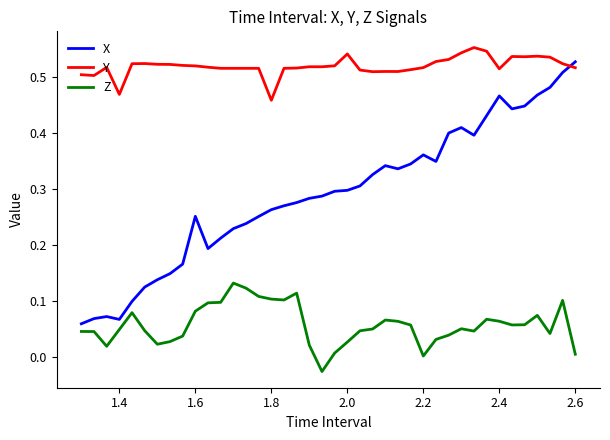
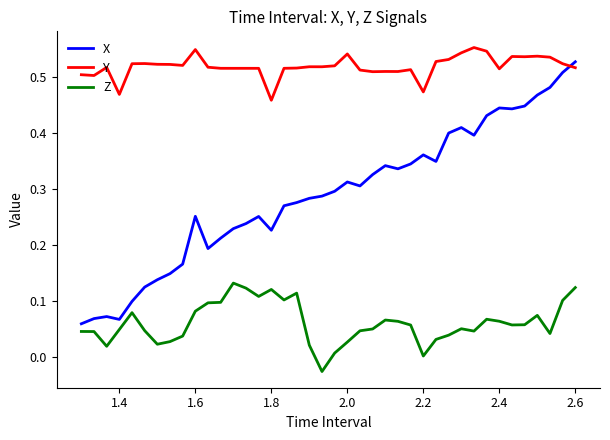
  {
    "X": {
      "1.4": 0.07,
      "1.6": 0.25,
-     "1.8": 0.26,
-     "2.0": 0.30,
+     "1.8": 0.23,
+     "2.0": 0.31,
      "2.2": 0.36,
-     "2.4": 0.47,
+     "2.4": 0.45,
      "2.6": 0.53
    },
    "Y": {
      "1.4": 0.47,
-     "1.6": 0.52,
+     "1.6": 0.55,
      "1.8": 0.46,
      "2.0": 0.54,
-     "2.2": 0.52,
+     "2.2": 0.47,
      "2.4": 0.51,
      "2.6": 0.52
    },
    "Z": {
      "1.4": 0.05,
      "1.6": 0.08,
-     "1.8": 0.10,
+     "1.8": 0.12,
      "2.0": 0.03,
      "2.2": 0.00,
      "2.4": 0.06,
-     "2.6": 0.01
+     "2.6": 0.12
    }
  }
